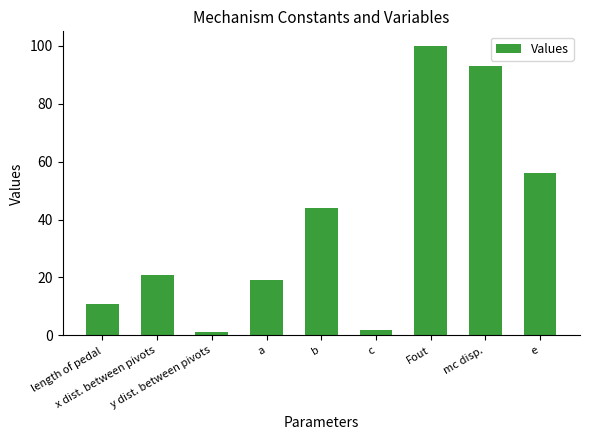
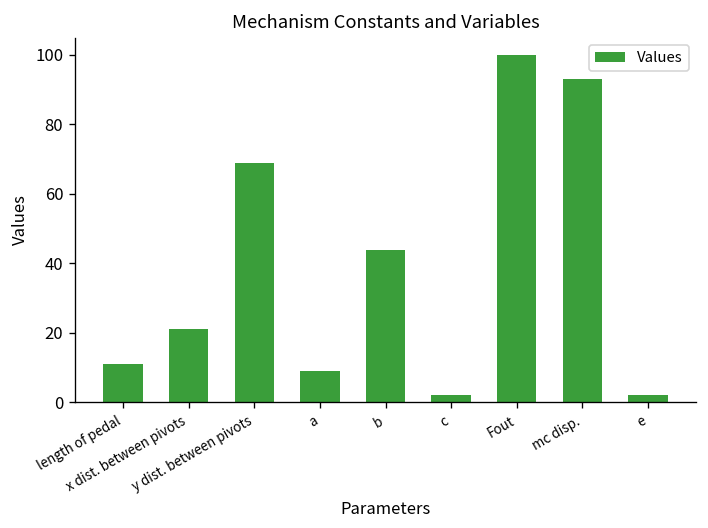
  {
    "length of pedal": 11,
    "x dist. between pivots": 21,
-   "y dist. between pivots": 1,
-   "a": 19,
+   "y dist. between pivots": 69,
+   "a": 9,
    "b": 44,
    "c": 2,
    "Fout": 100,
    "mc disp.": 93,
-   "e": 56
+   "e": 2
  }
